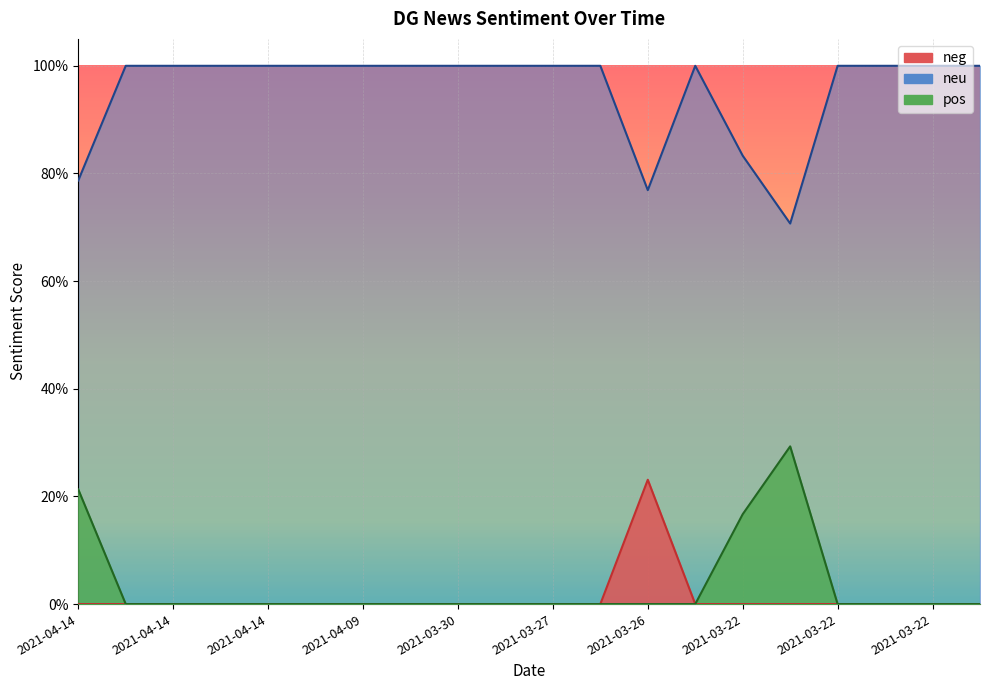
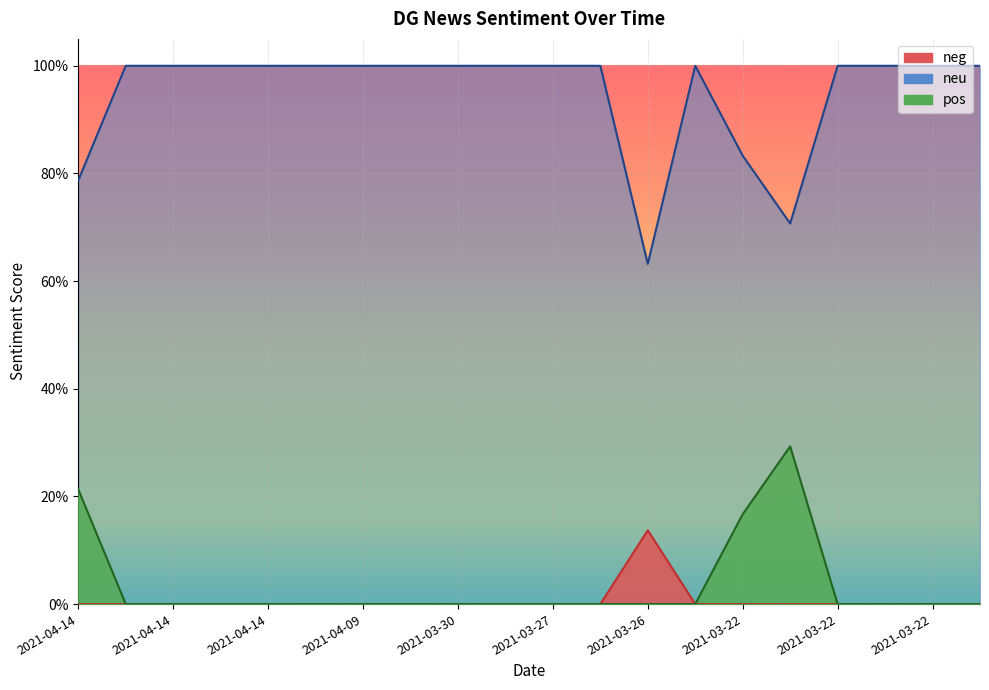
  {
    "neg": {
-     "2021-03-26": "23%"
+     "2021-03-26": "14%"
    },
    "neu": {
      "2021-03-30": "100%",
-     "2021-03-26": "77%"
+     "2021-03-26": "63%"
    },
    "pos": {
      "2021-03-26": "0%"
    }
  }
